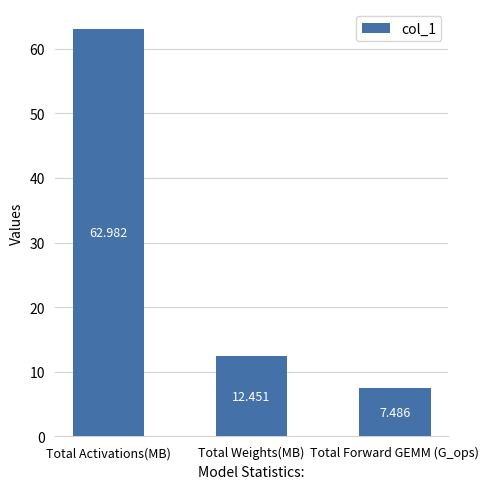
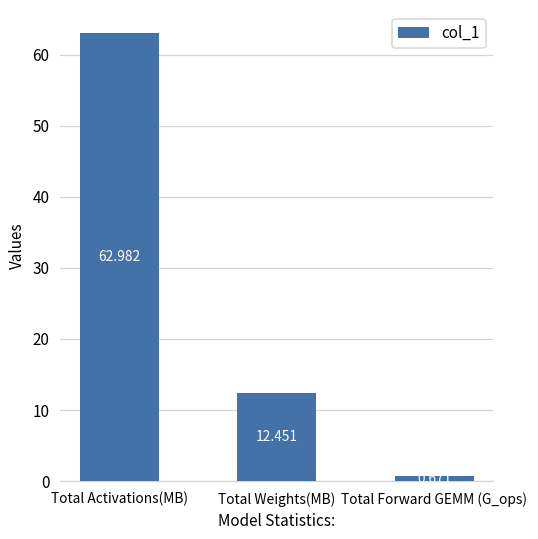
  {
-   "Total Forward GEMM (G_ops)": 7
+   "Total Forward GEMM (G_ops)": 1
  }
